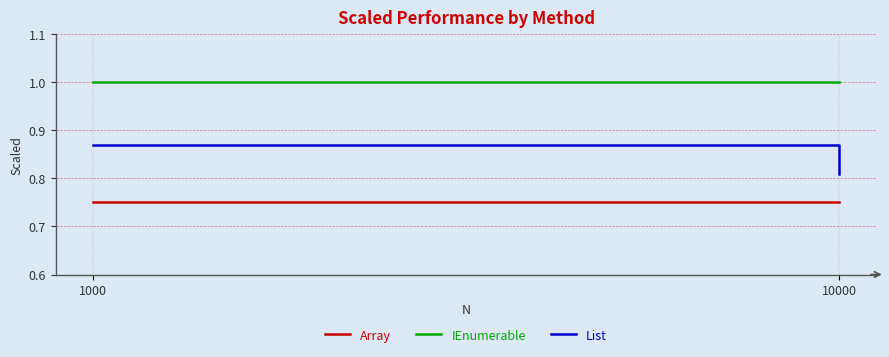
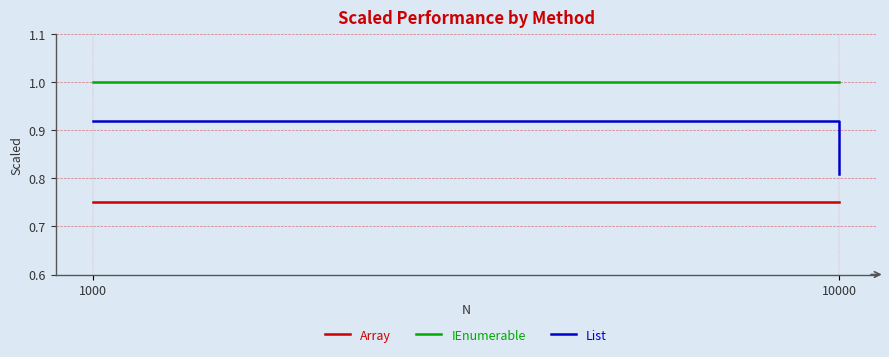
  {
    "Array": {
      "1000": 0.75,
      "10000": 0.75
    },
    "IEnumerable": {
      "1000": 1.00,
      "10000": 1.00
    },
    "List": {
-     "1000": 0.87,
+     "1000": 0.92,
      "10000": 0.81
    }
  }
